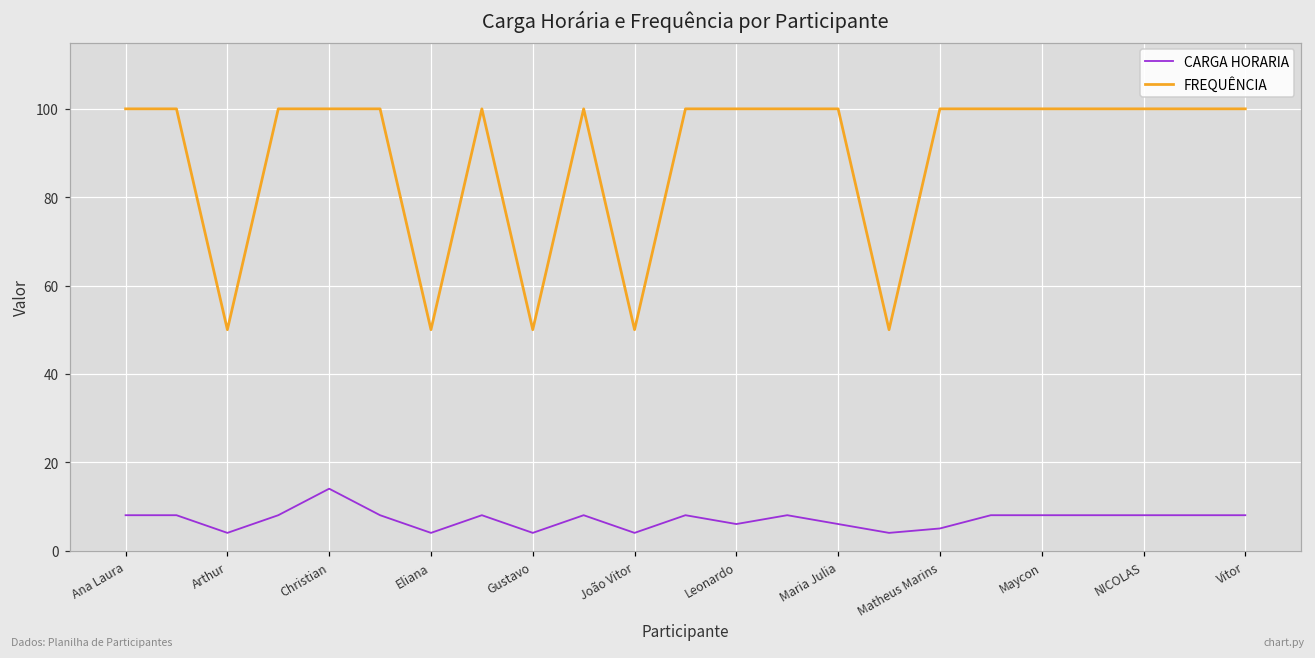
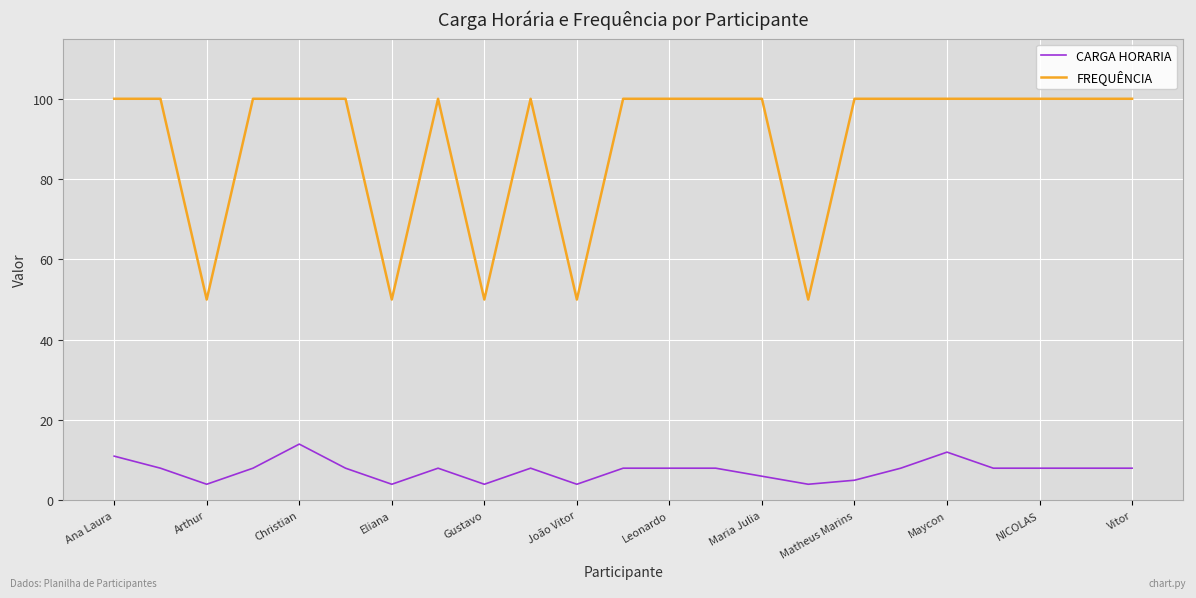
  {
    "CARGA HORARIA": {
-     "Ana Laura": 8,
+     "Ana Laura": 11,
      "Arthur": 4,
      "Christian": 14,
      "Eliana": 4,
      "Gustavo": 4,
      "João Vitor": 4,
-     "Leonardo": 6,
+     "Leonardo": 8,
      "Maria Julia": 6,
      "Matheus Marins": 5,
-     "Maycon": 8,
+     "Maycon": 12,
      "NICOLAS": 8,
      "Vitor": 8
    },
    "FREQUÊNCIA": {
      "Ana Laura": 100,
      "Arthur": 50,
      "Christian": 100,
      "Eliana": 50,
      "Gustavo": 50,
      "João Vitor": 50,
      "Leonardo": 100,
      "Maria Julia": 100,
      "Matheus Marins": 100,
      "Maycon": 100,
      "NICOLAS": 100,
      "Vitor": 100
    }
  }
